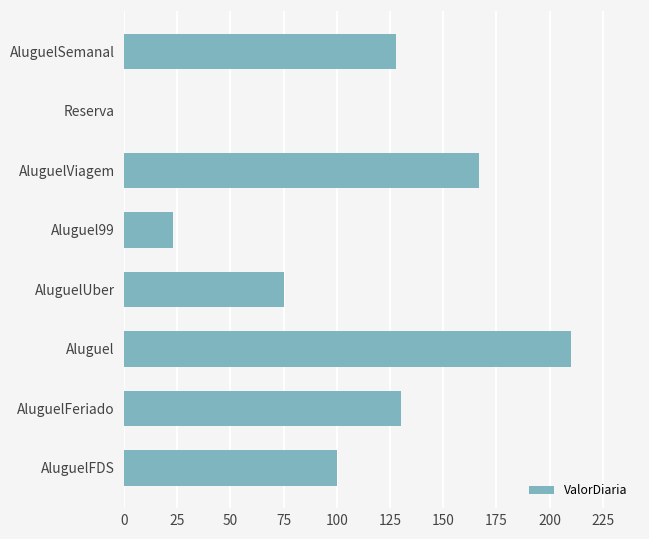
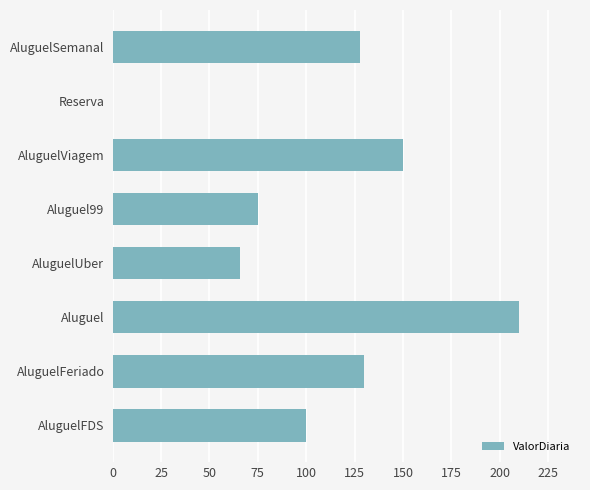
  {
    "AluguelSemanal": 128,
    "Reserva": 0,
-   "AluguelViagem": 167,
-   "Aluguel99": 23,
-   "AluguelUber": 75,
+   "AluguelViagem": 150,
+   "Aluguel99": 75,
+   "AluguelUber": 66,
    "Aluguel": 210,
    "AluguelFeriado": 130,
    "AluguelFDS": 100
  }
